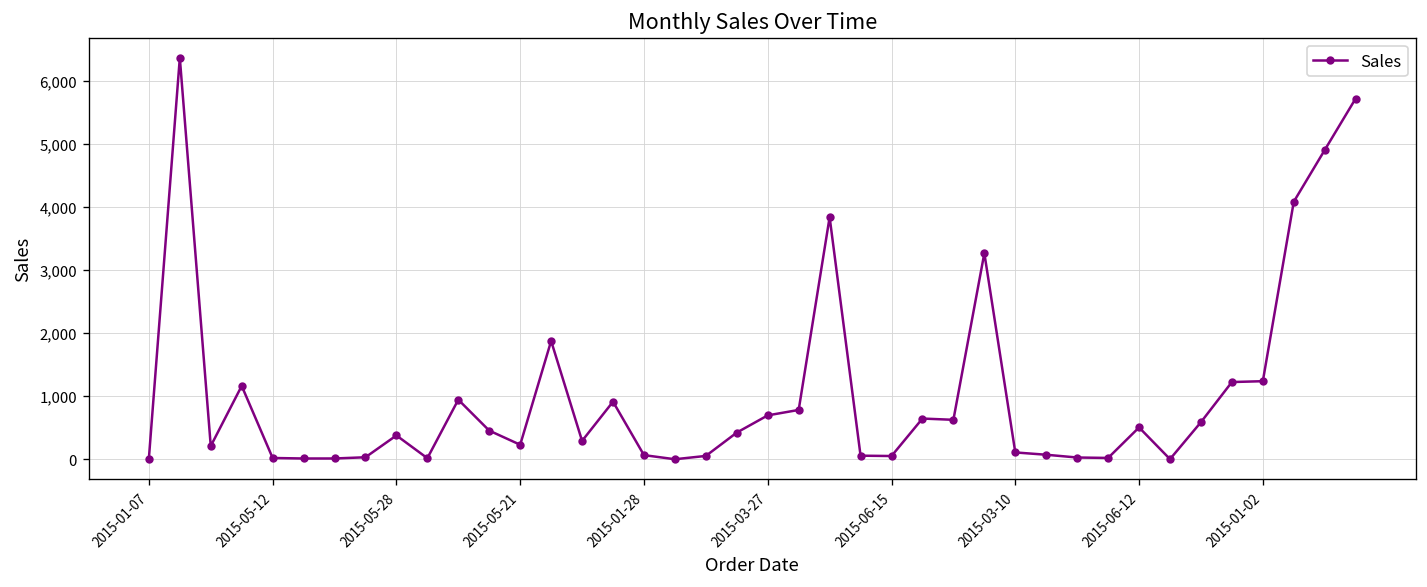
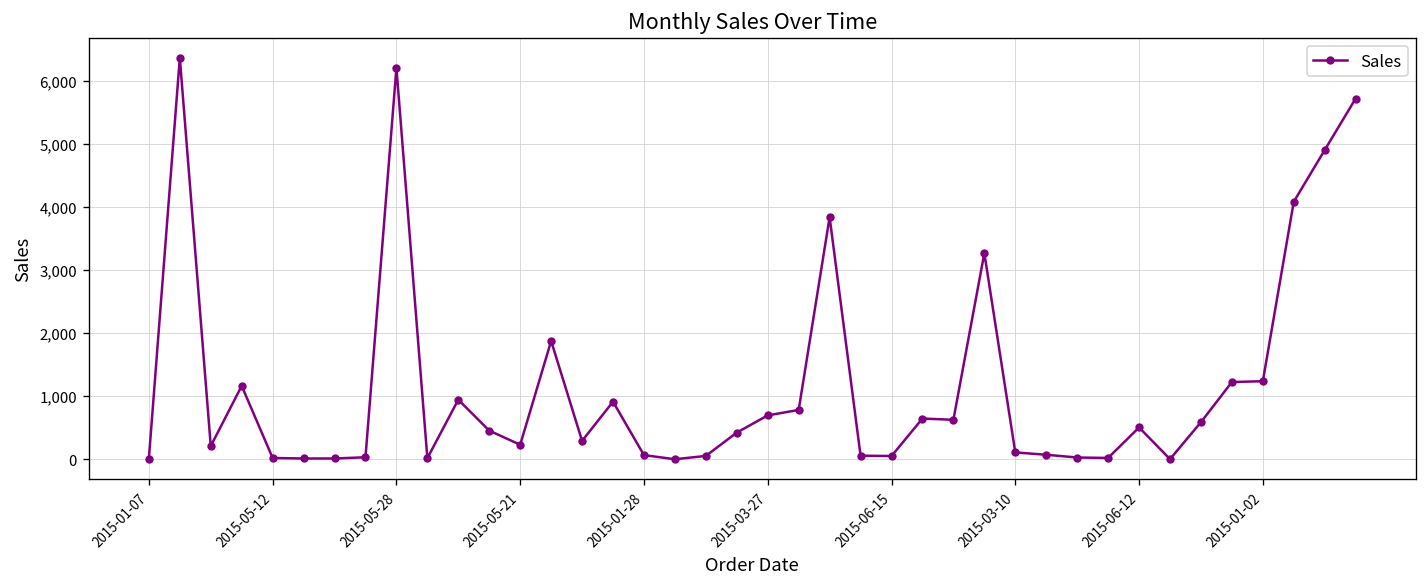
  {
    "2015-01-07": "0",
-   "2015-05-28": "400",
+   "2015-05-28": "6,200",
    "2015-03-27": "700",
    "2015-06-12": "500"
  }
